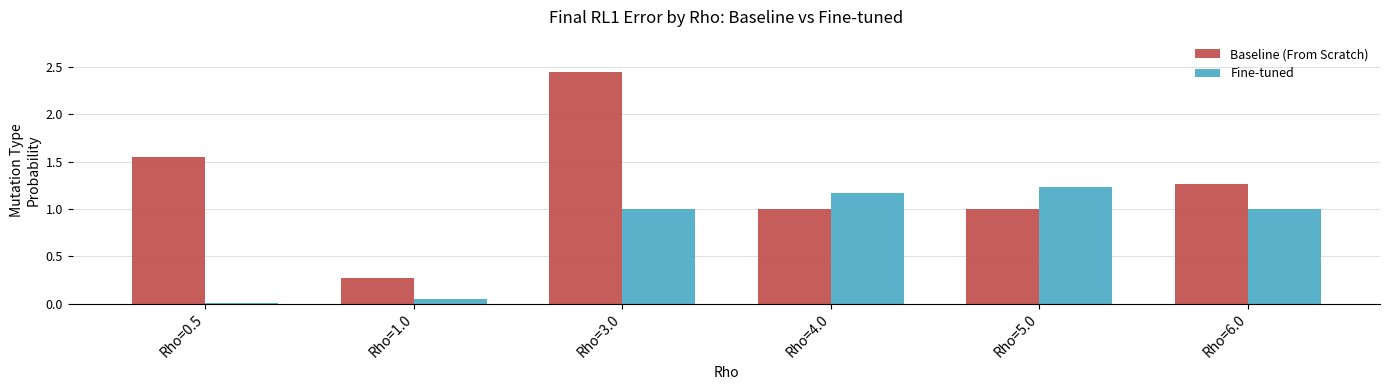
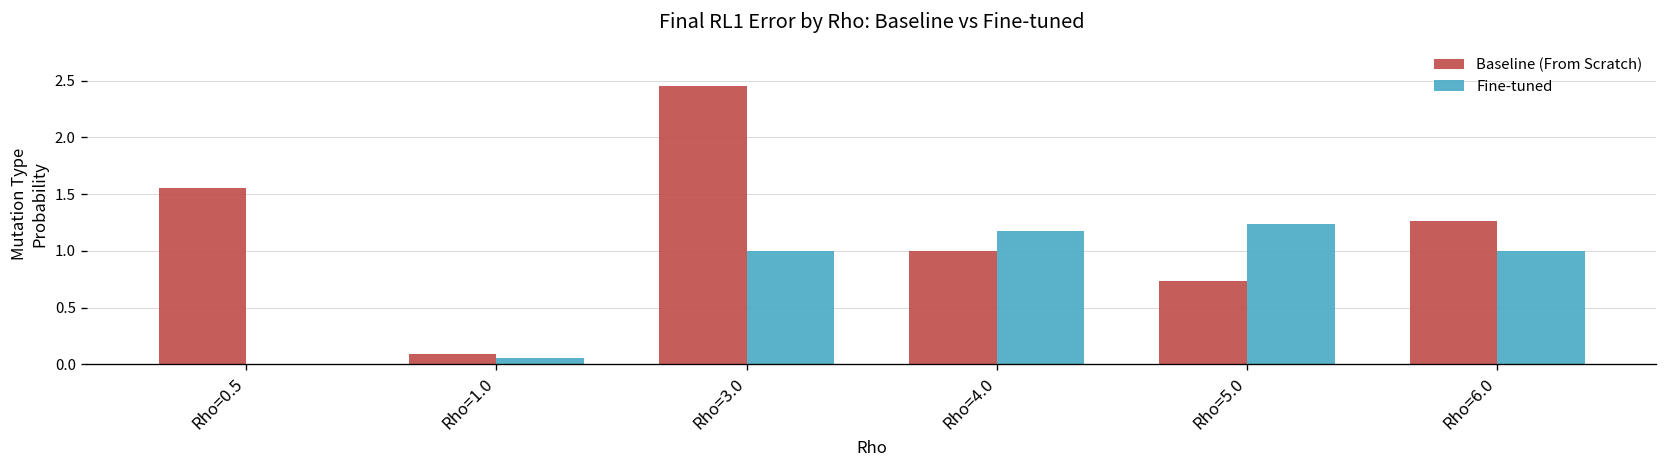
  {
    "Baseline (From Scratch)": {
      "Rho=0.5": 1.6,
-     "Rho=1.0": 0.3,
+     "Rho=1.0": 0.1,
      "Rho=3.0": 2.5,
      "Rho=4.0": 1.0,
-     "Rho=5.0": 1.0,
+     "Rho=5.0": 0.7,
      "Rho=6.0": 1.3
    },
    "Fine-tuned": {
      "Rho=1.0": 0.1,
      "Rho=3.0": 1.0,
      "Rho=4.0": 1.2,
      "Rho=5.0": 1.2,
      "Rho=6.0": 1.0
    }
  }
